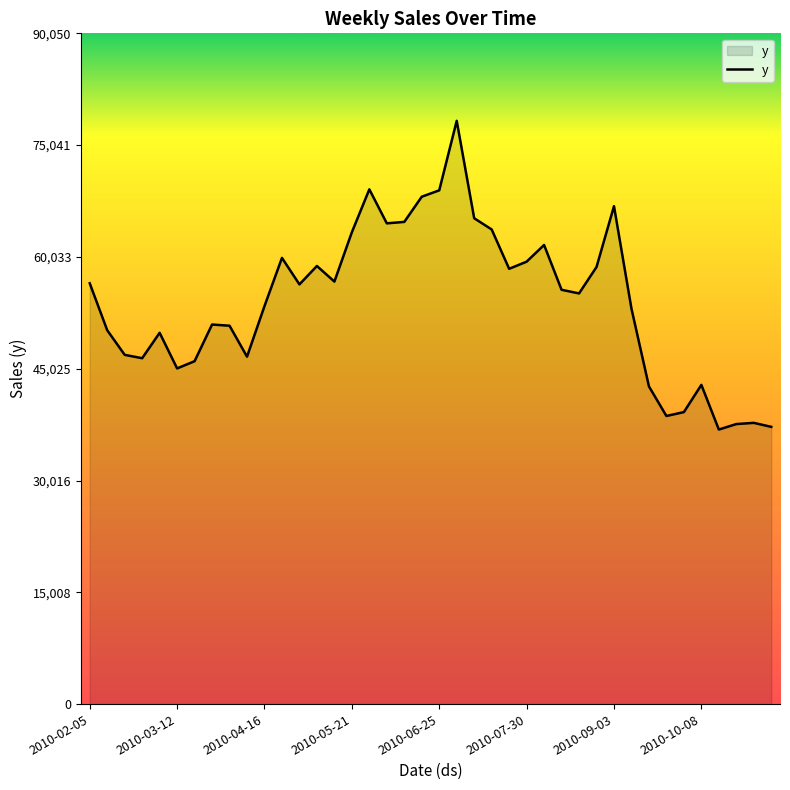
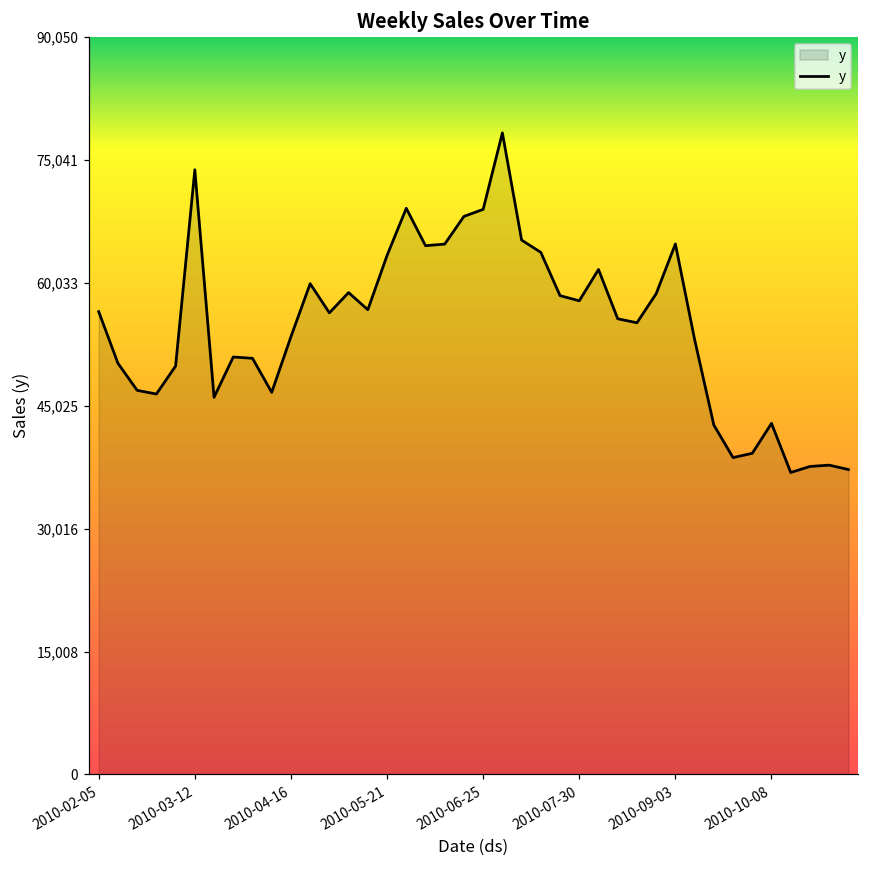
  {
    "2010-02-05": "56,000",
-   "2010-03-12": "45,000",
+   "2010-03-12": "74,000",
    "2010-04-16": "53,000",
    "2010-05-21": "63,000",
    "2010-06-25": "69,000",
-   "2010-07-30": "59,000",
-   "2010-09-03": "67,000",
+   "2010-07-30": "58,000",
+   "2010-09-03": "65,000",
    "2010-10-08": "43,000"
  }
